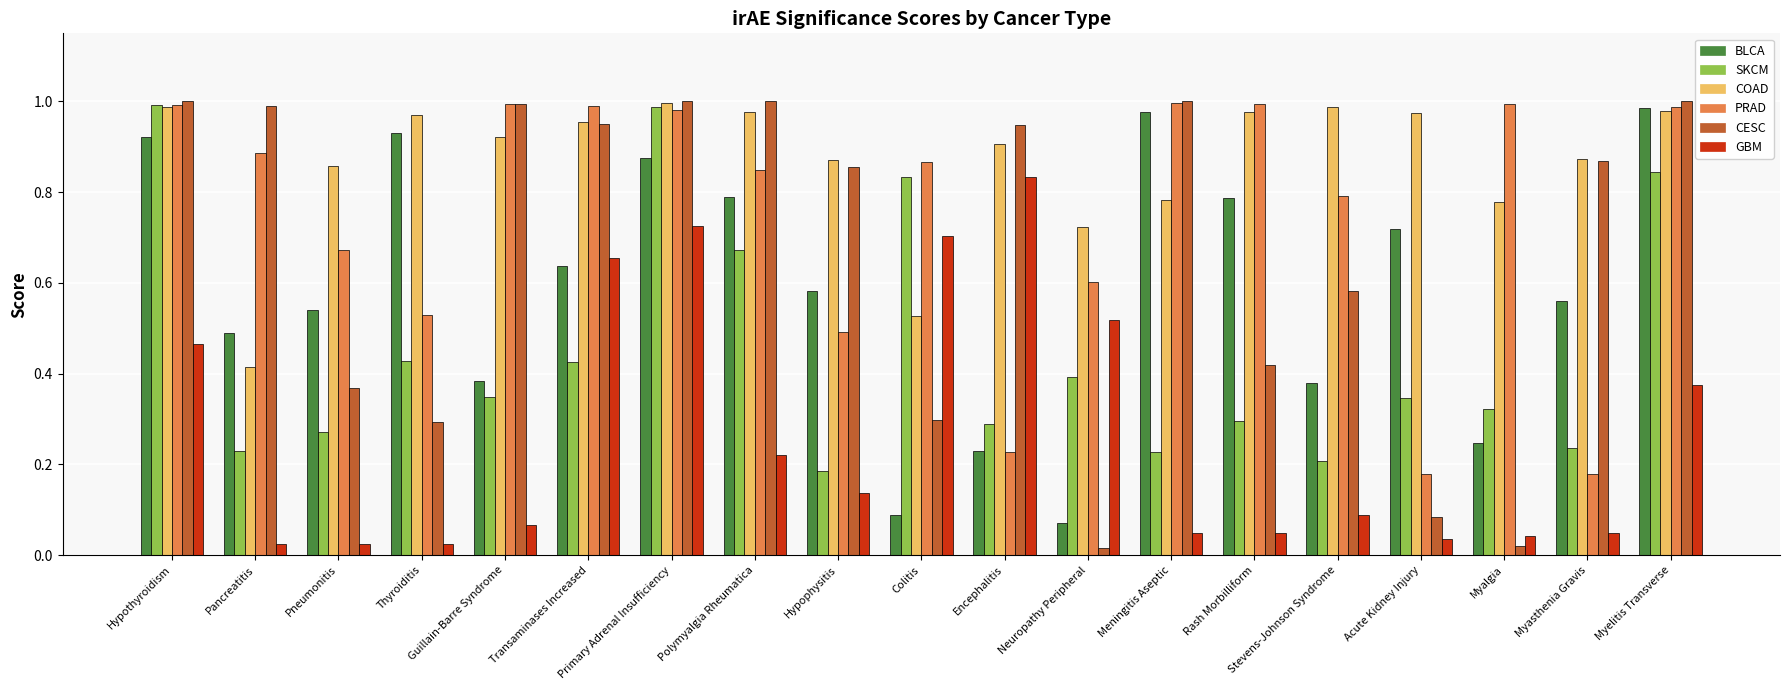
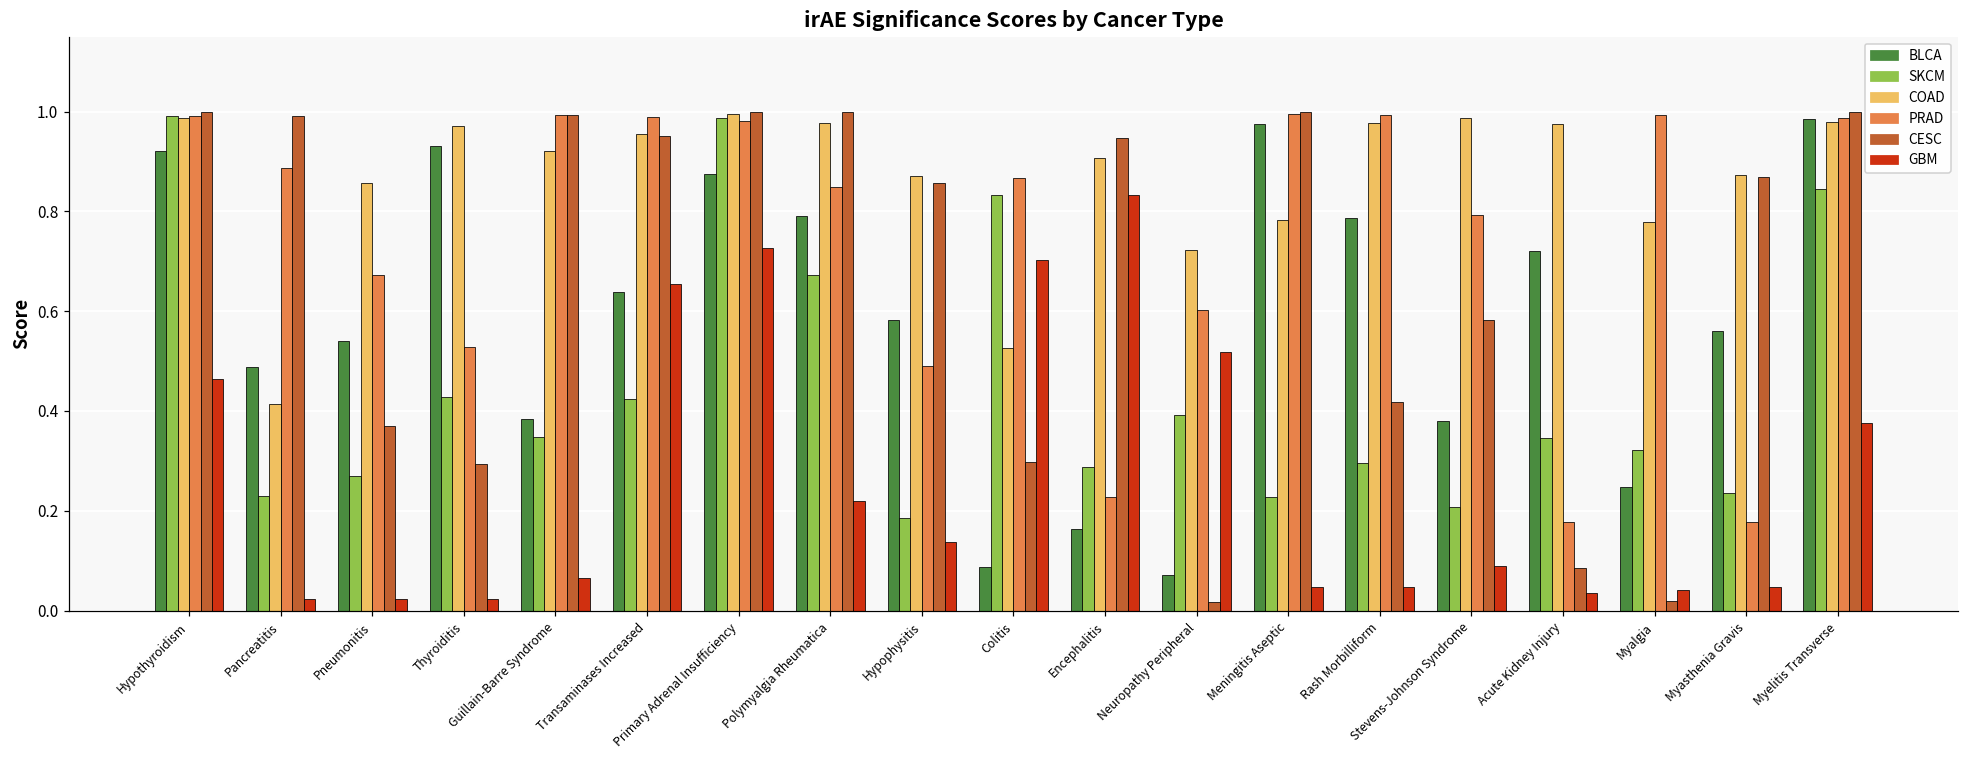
  {
    "BLCA": {
      "Hypothyroidism": 0.92,
      "Pancreatitis": 0.49,
      "Pneumonitis": 0.54,
      "Thyroiditis": 0.93,
      "Guillain-Barre Syndrome": 0.38,
      "Transaminases Increased": 0.64,
      "Primary Adrenal Insufficiency": 0.88,
      "Polymyalgia Rheumatica": 0.79,
      "Hypophysitis": 0.58,
      "Colitis": 0.09,
-     "Encephalitis": 0.23,
+     "Encephalitis": 0.16,
      "Neuropathy Peripheral": 0.07,
      "Meningitis Aseptic": 0.98,
      "Rash Morbilliform": 0.79,
      "Stevens-Johnson Syndrome": 0.38,
      "Acute Kidney Injury": 0.72,
      "Myalgia": 0.25,
      "Myasthenia Gravis": 0.56,
      "Myelitis Transverse": 0.99
    },
    "SKCM": {
      "Hypothyroidism": 0.99,
      "Pancreatitis": 0.23,
      "Pneumonitis": 0.27,
      "Thyroiditis": 0.43,
      "Guillain-Barre Syndrome": 0.35,
      "Transaminases Increased": 0.42,
      "Primary Adrenal Insufficiency": 0.99,
      "Polymyalgia Rheumatica": 0.67,
      "Hypophysitis": 0.19,
      "Colitis": 0.83,
      "Encephalitis": 0.29,
      "Neuropathy Peripheral": 0.39,
      "Meningitis Aseptic": 0.23,
      "Rash Morbilliform": 0.30,
      "Stevens-Johnson Syndrome": 0.21,
      "Acute Kidney Injury": 0.35,
      "Myalgia": 0.32,
      "Myasthenia Gravis": 0.24,
      "Myelitis Transverse": 0.85
    },
    "COAD": {
      "Hypothyroidism": 0.99,
      "Pancreatitis": 0.41,
      "Pneumonitis": 0.86,
      "Thyroiditis": 0.97,
      "Guillain-Barre Syndrome": 0.92,
      "Transaminases Increased": 0.96,
      "Primary Adrenal Insufficiency": 1.00,
      "Polymyalgia Rheumatica": 0.98,
      "Hypophysitis": 0.87,
      "Colitis": 0.53,
      "Encephalitis": 0.91,
      "Neuropathy Peripheral": 0.72,
      "Meningitis Aseptic": 0.78,
      "Rash Morbilliform": 0.98,
      "Stevens-Johnson Syndrome": 0.99,
      "Acute Kidney Injury": 0.97,
      "Myalgia": 0.78,
      "Myasthenia Gravis": 0.87,
      "Myelitis Transverse": 0.98
    }
  }
